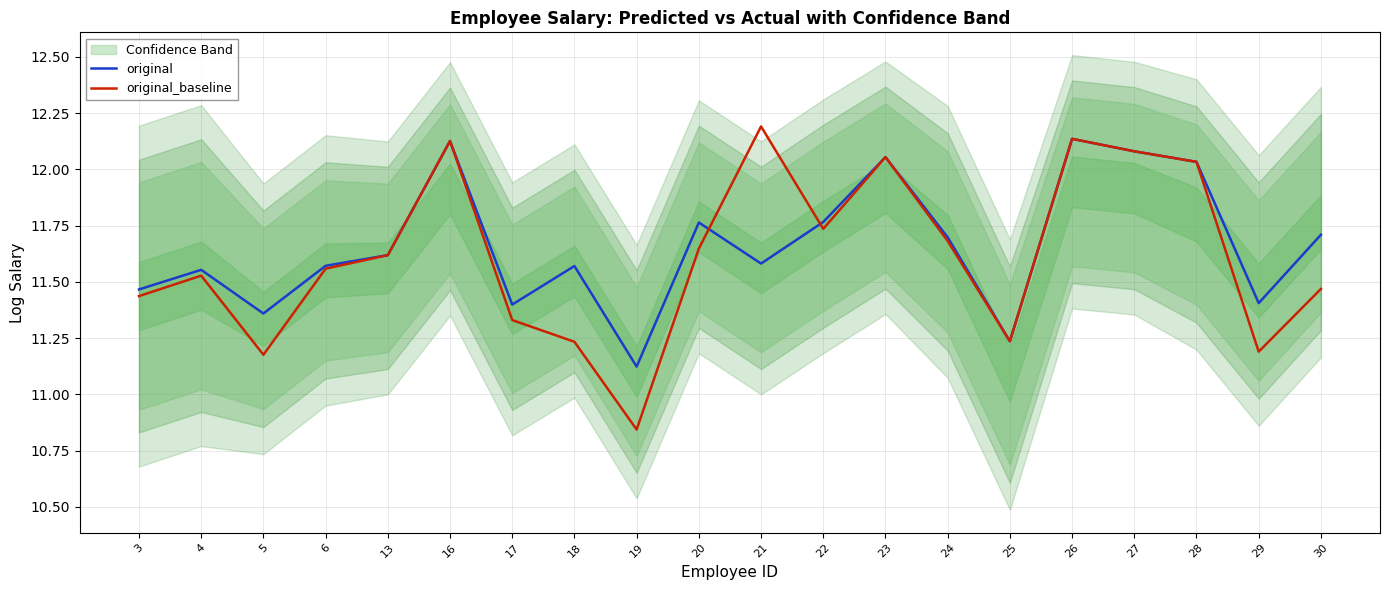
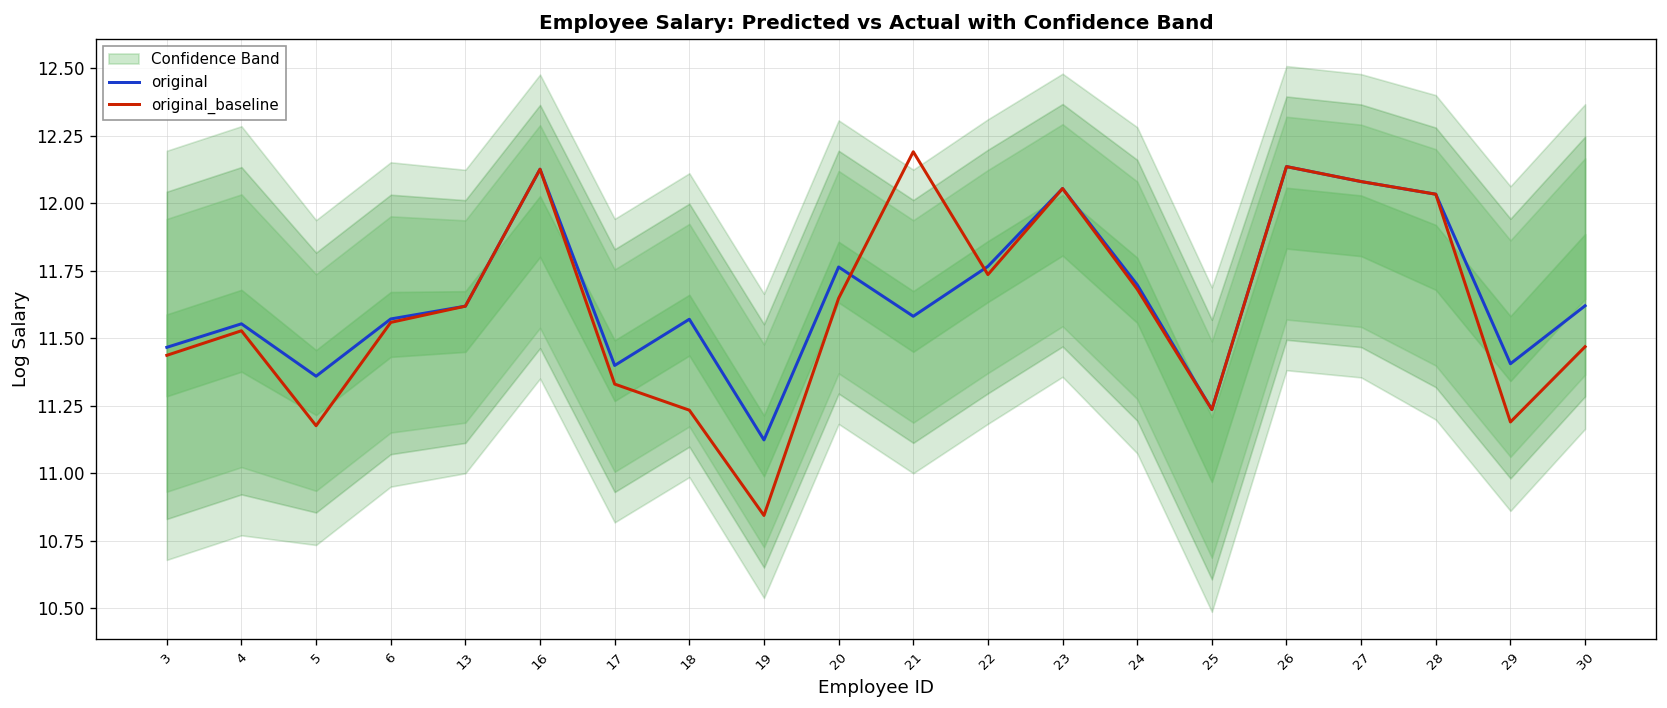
  {
    "original": {
      "3": 11.47,
      "4": 11.55,
      "5": 11.36,
      "6": 11.57,
      "17": 11.40,
      "18": 11.57,
      "19": 11.12,
      "20": 11.76,
      "21": 11.58,
      "22": 11.77,
      "24": 11.70,
      "29": 11.41,
-     "30": 11.71
+     "30": 11.62
    },
    "original_baseline": {
      "3": 11.44,
      "4": 11.53,
      "5": 11.18,
      "6": 11.56,
      "17": 11.33,
      "18": 11.23,
      "19": 10.84,
      "20": 11.65,
      "21": 12.19,
      "22": 11.74,
      "24": 11.68,
      "29": 11.19,
      "30": 11.47
    }
  }
